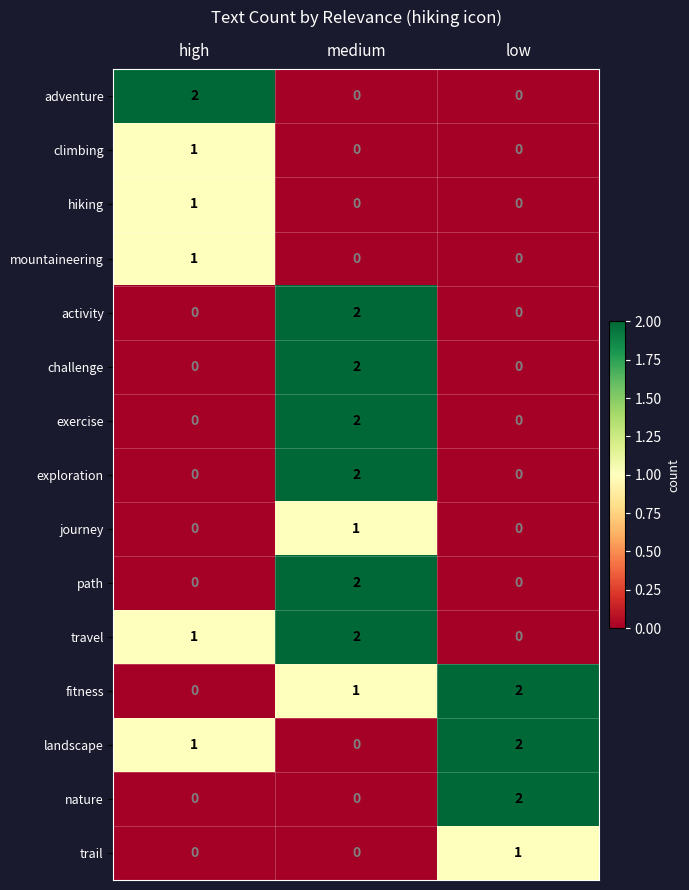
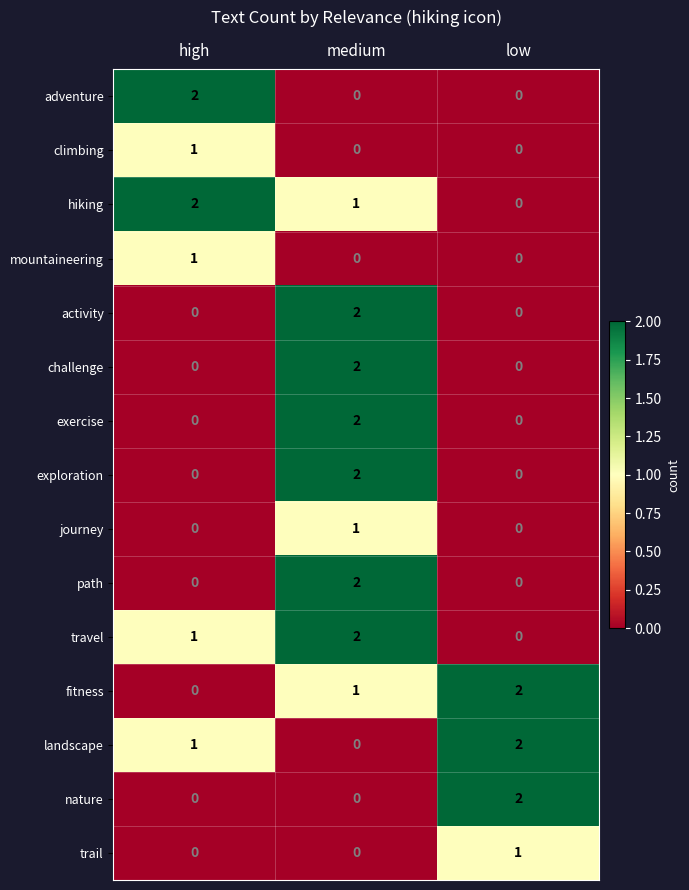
  {
    "adventure": {
      "high": 2,
      "medium": 0,
      "low": 0
    },
    "climbing": {
      "high": 1,
      "medium": 0,
      "low": 0
    },
    "hiking": {
-     "high": 1,
-     "medium": 0,
+     "high": 2,
+     "medium": 1,
      "low": 0
    },
    "mountaineering": {
      "high": 1,
      "medium": 0,
      "low": 0
    },
    "activity": {
      "high": 0,
      "medium": 2,
      "low": 0
    },
    "challenge": {
      "high": 0,
      "medium": 2,
      "low": 0
    },
    "exercise": {
      "high": 0,
      "medium": 2,
      "low": 0
    },
    "exploration": {
      "high": 0,
      "medium": 2,
      "low": 0
    },
    "journey": {
      "high": 0,
      "medium": 1,
      "low": 0
    },
    "path": {
      "high": 0,
      "medium": 2,
      "low": 0
    },
    "travel": {
      "high": 1,
      "medium": 2,
      "low": 0
    },
    "fitness": {
      "high": 0,
      "medium": 1,
      "low": 2
    },
    "landscape": {
      "high": 1,
      "medium": 0,
      "low": 2
    },
    "nature": {
      "high": 0,
      "medium": 0,
      "low": 2
    },
    "trail": {
      "high": 0,
      "medium": 0,
      "low": 1
    }
  }
